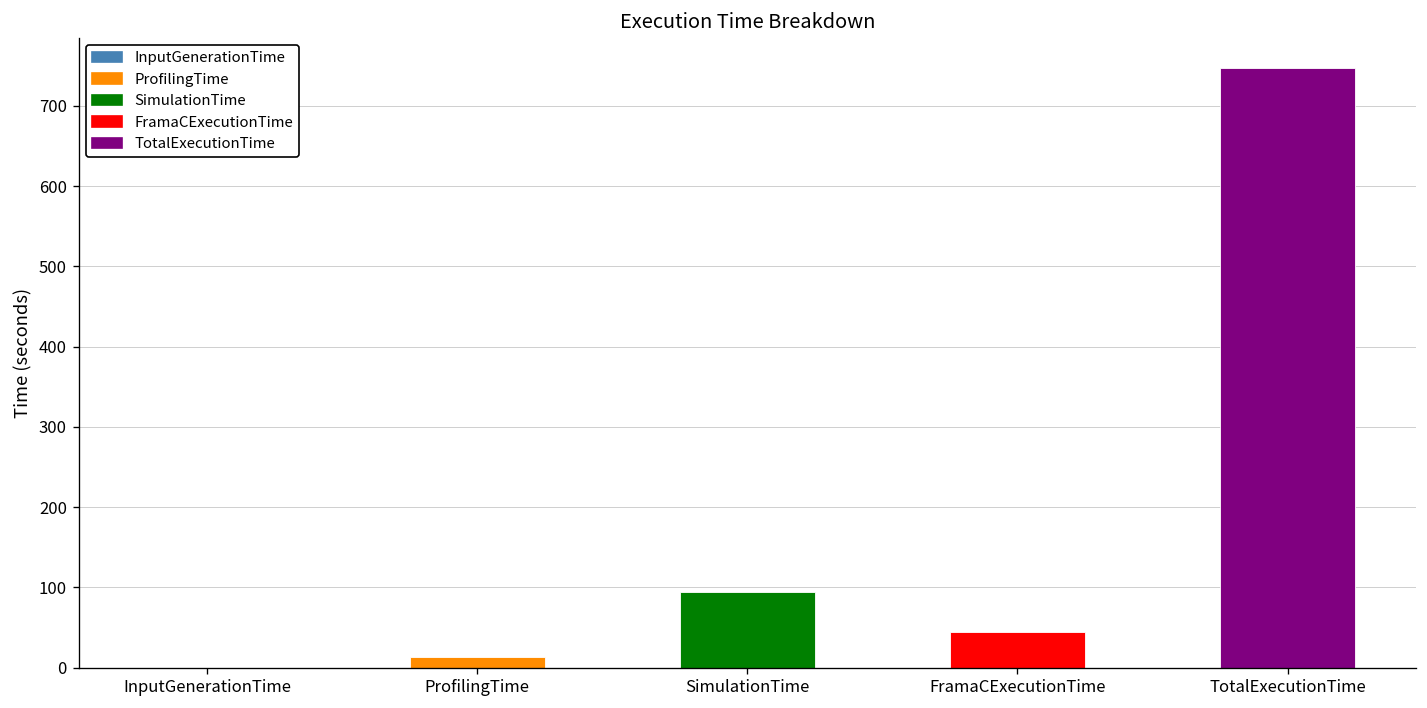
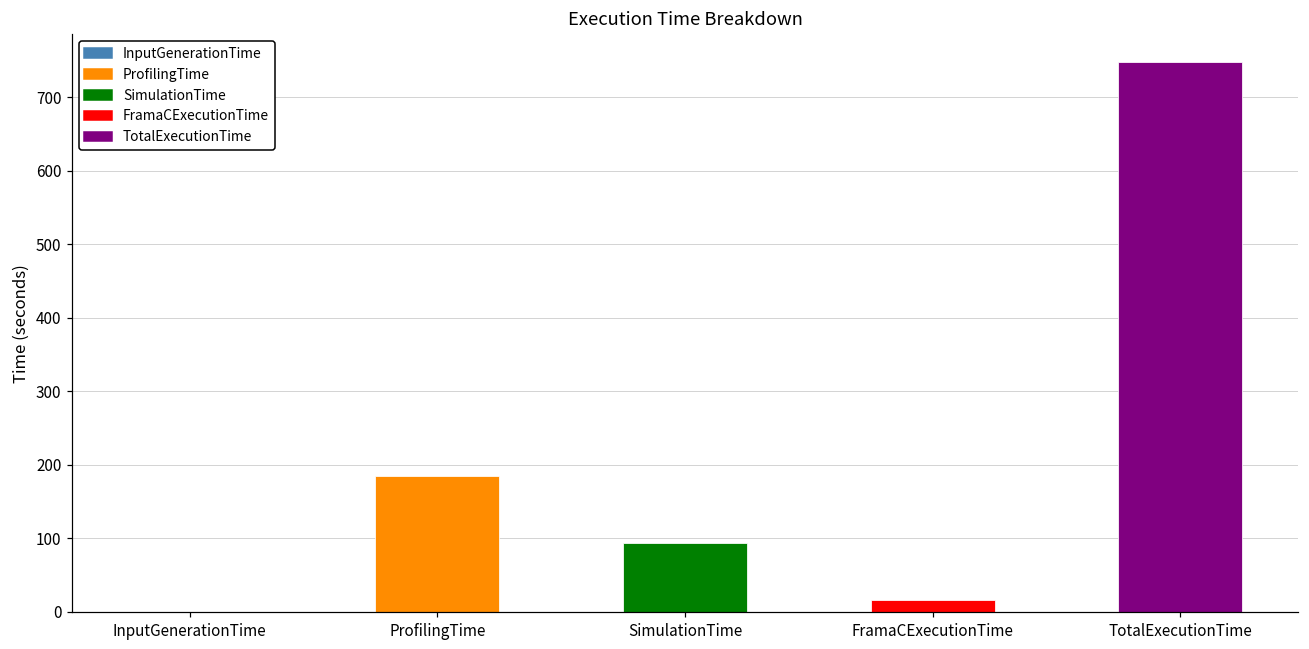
  {
-   "ProfilingTime": 10,
+   "ProfilingTime": 180,
    "SimulationTime": 90,
-   "FramaCExecutionTime": 40,
+   "FramaCExecutionTime": 20,
    "TotalExecutionTime": 750
  }
